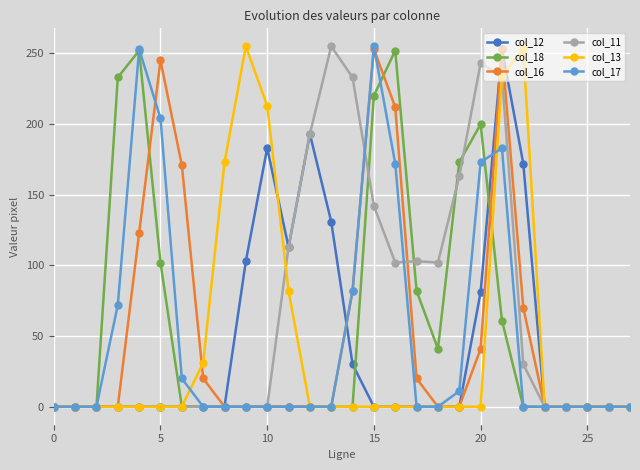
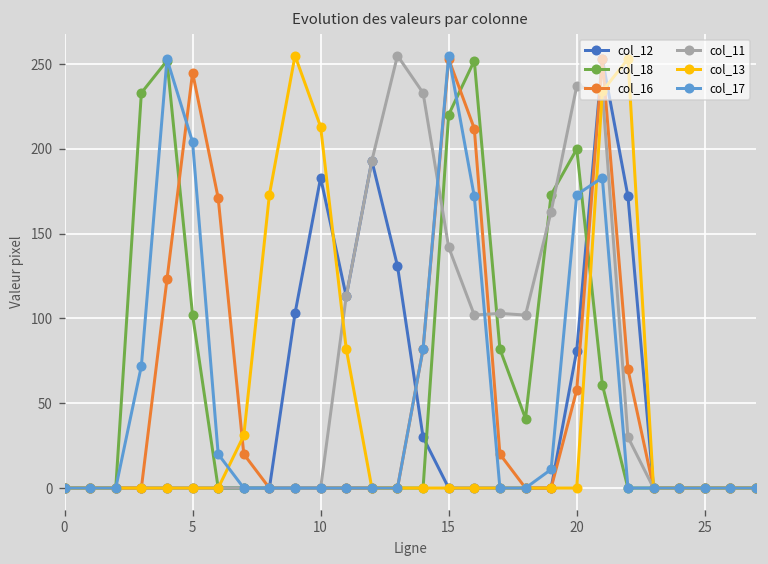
  {
    "col_18": {
      "5": 102,
      "15": 220,
      "20": 200
    },
    "col_16": {
      "5": 245,
      "15": 253,
-     "20": 41
+     "20": 58
    },
    "col_11": {
      "15": 142,
-     "20": 243
+     "20": 237
    },
    "col_13": {
      "10": 213,
      "20": 0
    }
  }
